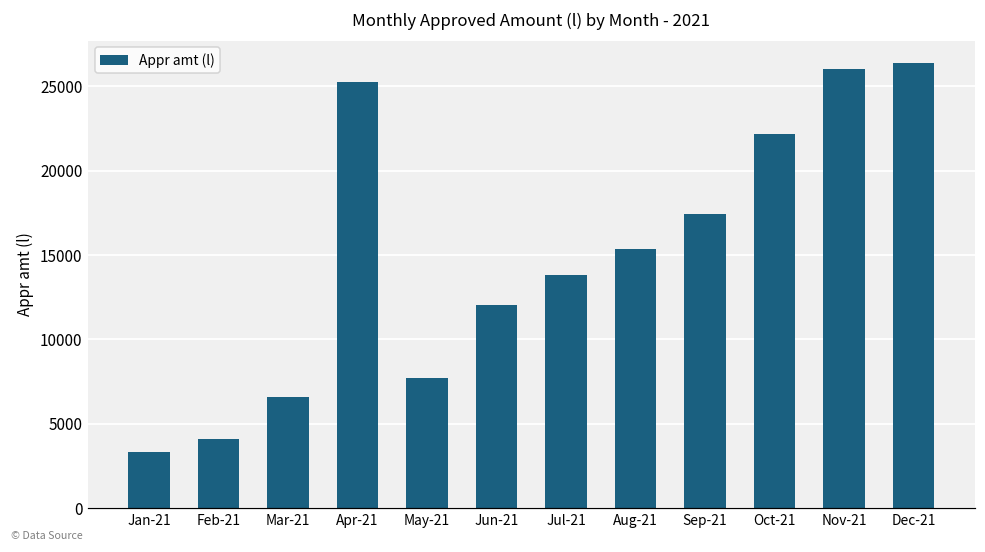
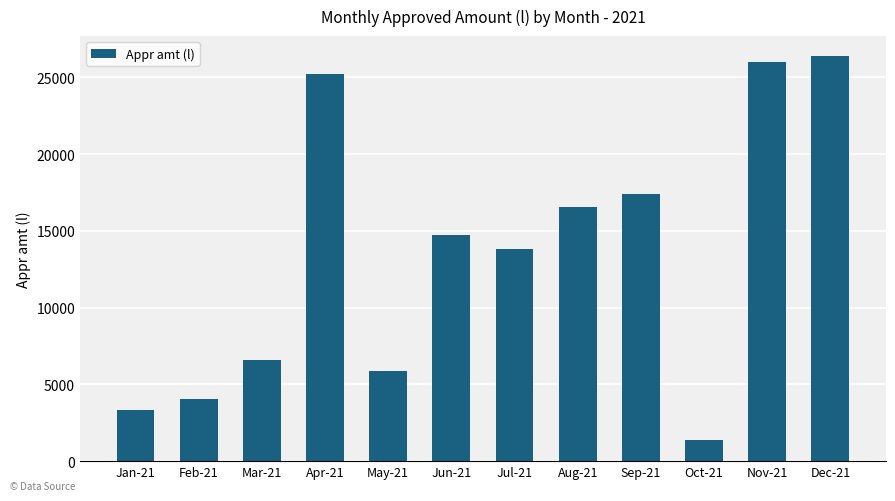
  {
    "Jan-21": 3300,
    "Feb-21": 4100,
    "Mar-21": 6600,
    "Apr-21": 25200,
-   "May-21": 7700,
-   "Jun-21": 12000,
+   "May-21": 5800,
+   "Jun-21": 14700,
    "Jul-21": 13800,
-   "Aug-21": 15300,
+   "Aug-21": 16600,
    "Sep-21": 17400,
-   "Oct-21": 22200,
+   "Oct-21": 1400,
    "Nov-21": 26000,
    "Dec-21": 26400
  }
